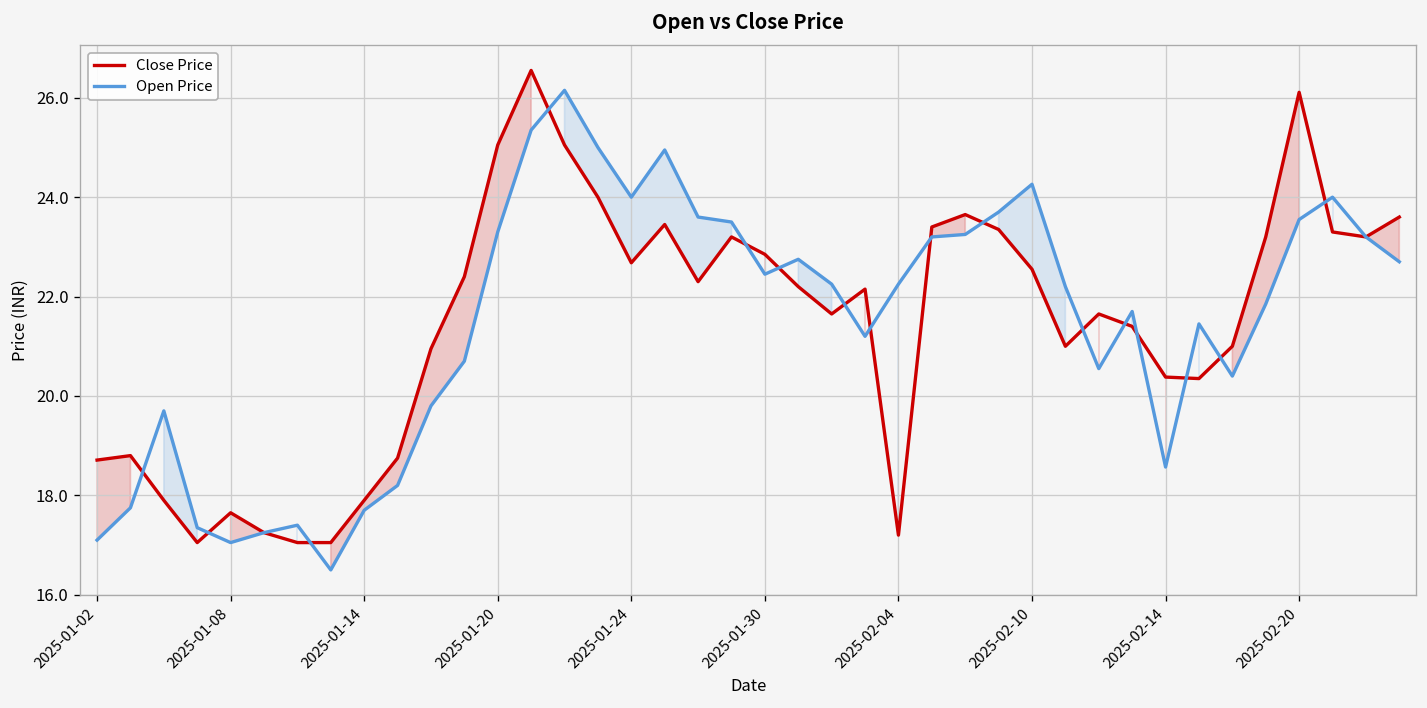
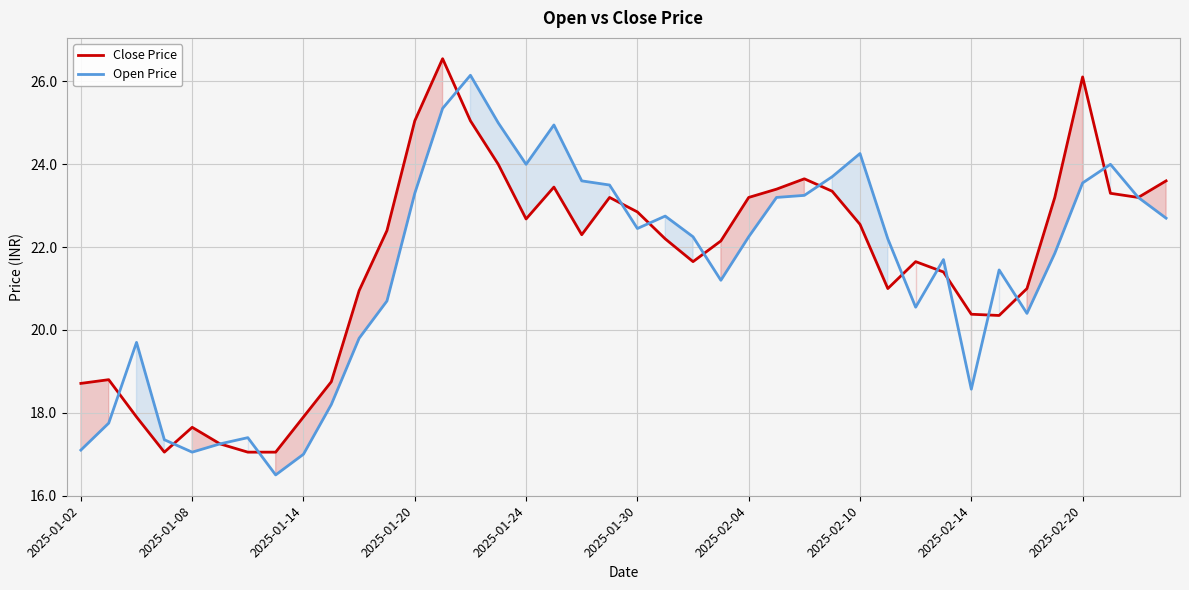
  {
    "Close Price": {
      "2025-01-02": 18.7,
      "2025-01-08": 17.7,
      "2025-01-14": 17.9,
      "2025-01-20": 25.1,
      "2025-01-24": 22.7,
      "2025-01-30": 22.9,
-     "2025-02-04": 17.2,
+     "2025-02-04": 23.2,
      "2025-02-10": 22.6,
      "2025-02-14": 20.4,
      "2025-02-20": 26.1
    },
    "Open Price": {
      "2025-01-02": 17.1,
      "2025-01-08": 17.1,
-     "2025-01-14": 17.7,
+     "2025-01-14": 17.0,
      "2025-01-20": 23.3,
      "2025-01-24": 24.0,
      "2025-01-30": 22.5,
      "2025-02-04": 22.3,
      "2025-02-10": 24.3,
      "2025-02-14": 18.6,
      "2025-02-20": 23.6
    }
  }
